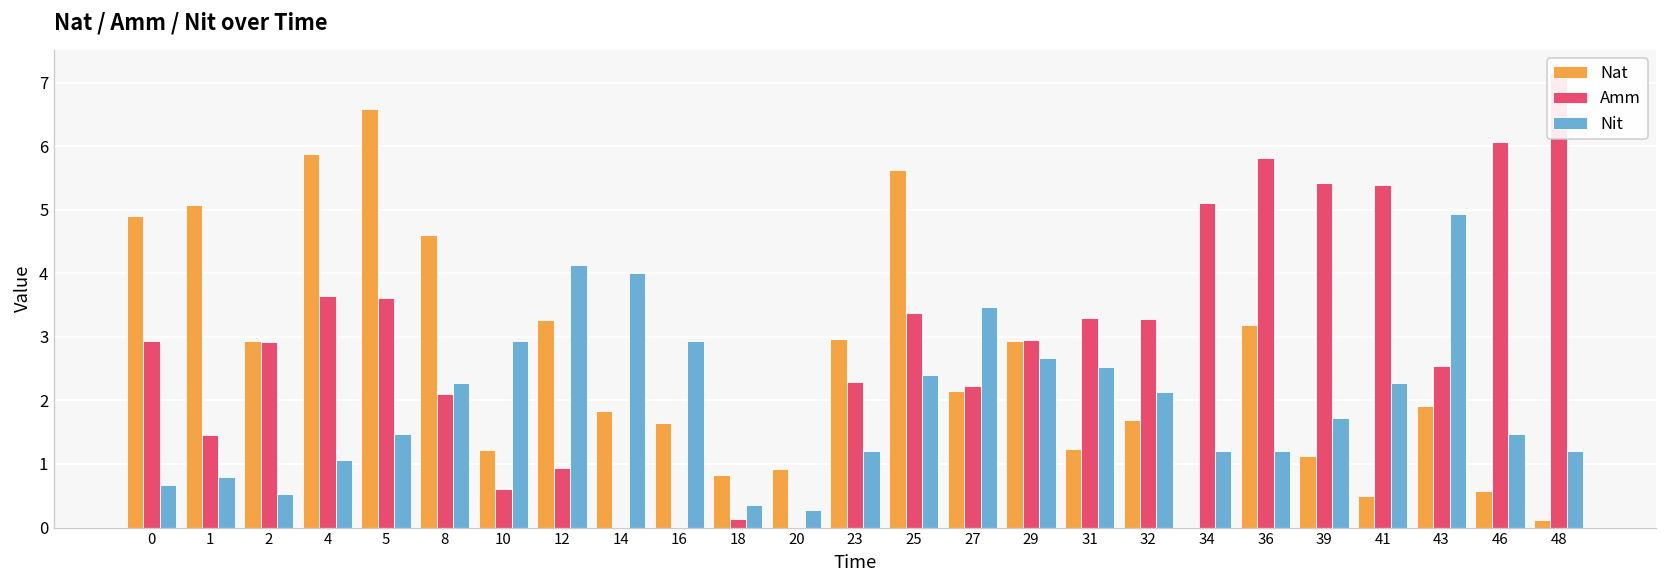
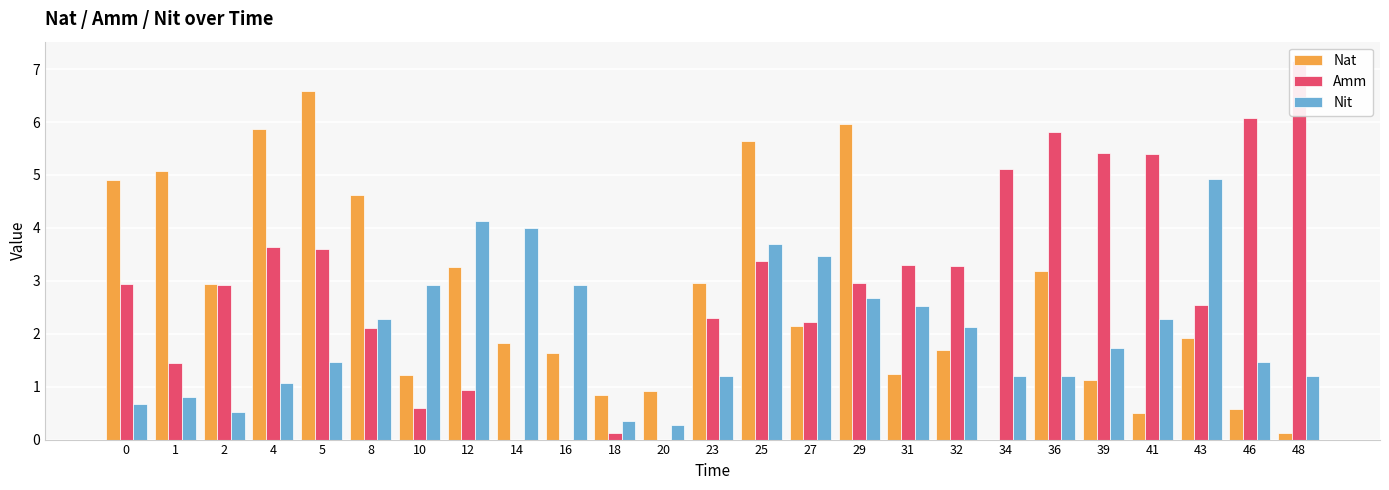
  {
    "Nat": {
      "0": 4.9,
      "1": 5.1,
      "2": 2.9,
      "4": 5.9,
      "5": 6.6,
      "8": 4.6,
      "10": 1.2,
      "12": 3.3,
      "14": 1.8,
      "16": 1.6,
      "18": 0.8,
      "20": 0.9,
      "23": 3.0,
      "25": 5.6,
      "27": 2.1,
-     "29": 2.9,
+     "29": 6.0,
      "31": 1.2,
      "32": 1.7,
      "34": 0.0,
      "36": 3.2,
      "39": 1.1,
      "41": 0.5,
      "43": 1.9,
      "46": 0.6,
      "48": 0.1
    },
    "Amm": {
      "0": 2.9,
      "1": 1.5,
      "2": 2.9,
      "4": 3.6,
      "5": 3.6,
      "8": 2.1,
      "10": 0.6,
      "12": 0.9,
      "14": 0.0,
      "16": 0.0,
      "18": 0.1,
      "20": 0.0,
      "23": 2.3,
      "25": 3.4,
      "27": 2.2,
      "29": 3.0,
      "31": 3.3,
      "32": 3.3,
      "34": 5.1,
      "36": 5.8,
      "39": 5.4,
      "41": 5.4,
      "43": 2.5,
      "46": 6.1
    },
    "Nit": {
      "0": 0.7,
      "1": 0.8,
      "2": 0.5,
      "4": 1.1,
      "5": 1.5,
      "8": 2.3,
      "10": 2.9,
      "12": 4.1,
      "14": 4.0,
      "16": 2.9,
      "18": 0.4,
      "20": 0.3,
      "23": 1.2,
-     "25": 2.4,
+     "25": 3.7,
      "27": 3.5,
      "29": 2.7,
      "31": 2.5,
      "32": 2.1,
      "34": 1.2,
      "36": 1.2,
      "39": 1.7,
      "41": 2.3,
      "43": 4.9,
      "46": 1.5,
      "48": 1.2
    }
  }
